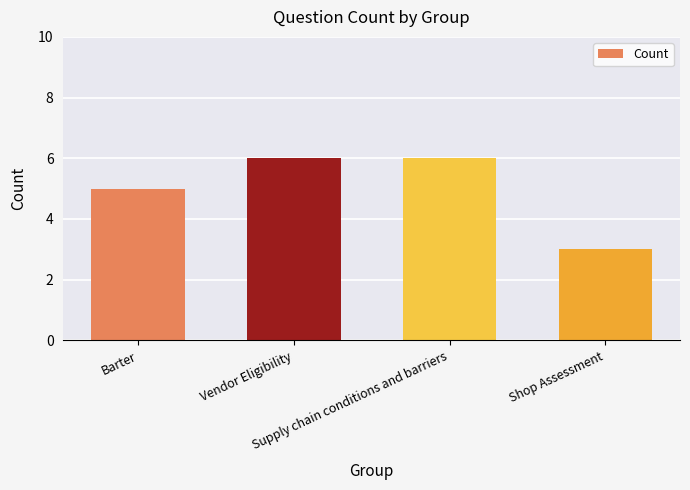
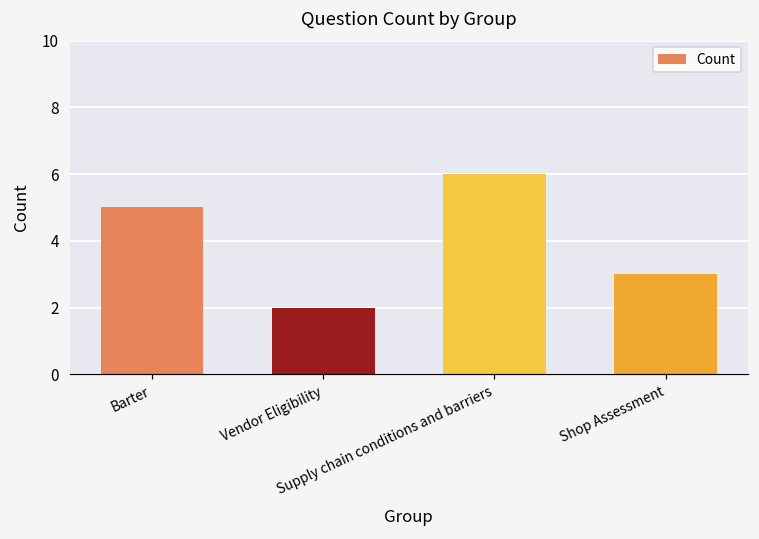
  {
    "Barter": 5,
-   "Vendor Eligibility": 6,
+   "Vendor Eligibility": 2,
    "Supply chain conditions and barriers": 6,
    "Shop Assessment": 3
  }
